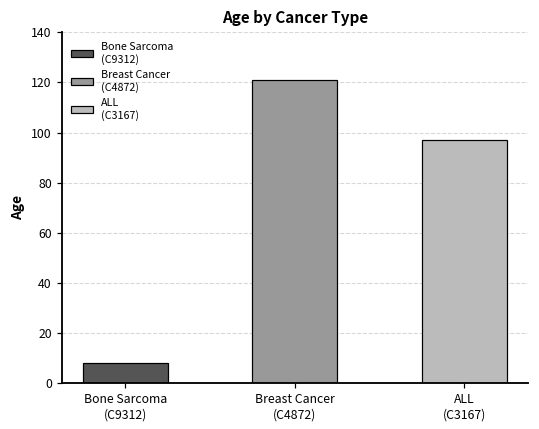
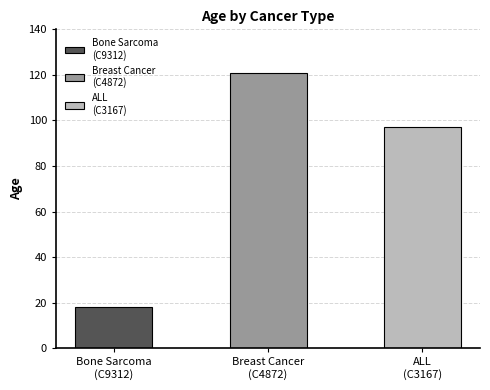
  {
-   "Bone Sarcoma (C9312)": 8,
+   "Bone Sarcoma (C9312)": 18,
    "Breast Cancer (C4872)": 121,
    "ALL (C3167)": 97
  }
